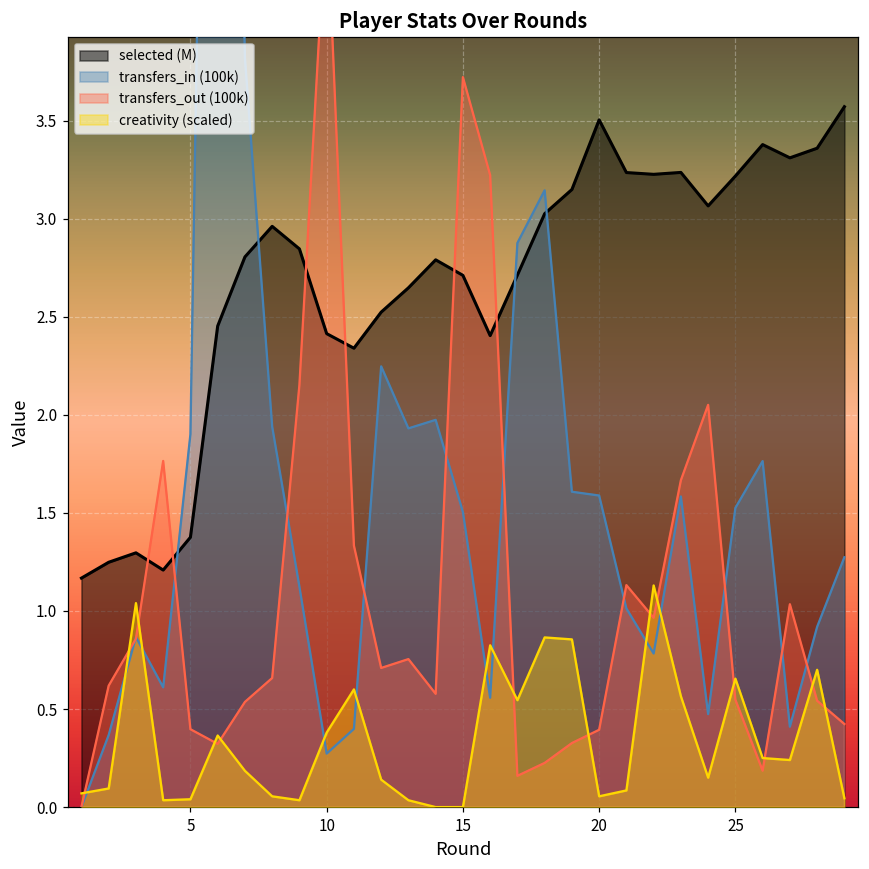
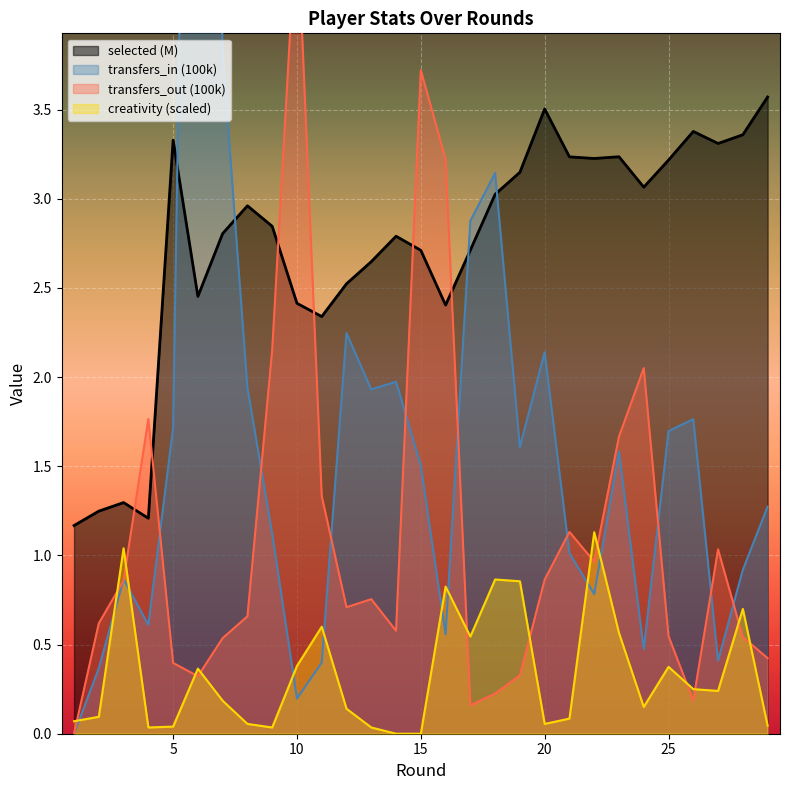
  {
    "selected (M)": {
-     "5": 1.38,
+     "5": 3.33,
      "10": 2.41,
      "15": 2.71,
      "20": 3.50,
      "25": 3.22
    },
    "transfers_in (100k)": {
-     "5": 1.90,
-     "10": 0.27,
+     "5": 1.72,
+     "10": 0.20,
      "15": 1.50,
-     "20": 1.59,
-     "25": 1.53
+     "20": 2.14,
+     "25": 1.70
    },
    "transfers_out (100k)": {
      "5": 0.40,
      "15": 3.72,
-     "20": 0.39,
+     "20": 0.86,
      "25": 0.55
    },
    "creativity (scaled)": {
      "5": 0.04,
      "10": 0.38,
      "15": 0.00,
      "20": 0.06,
-     "25": 0.66
+     "25": 0.38
    }
  }
